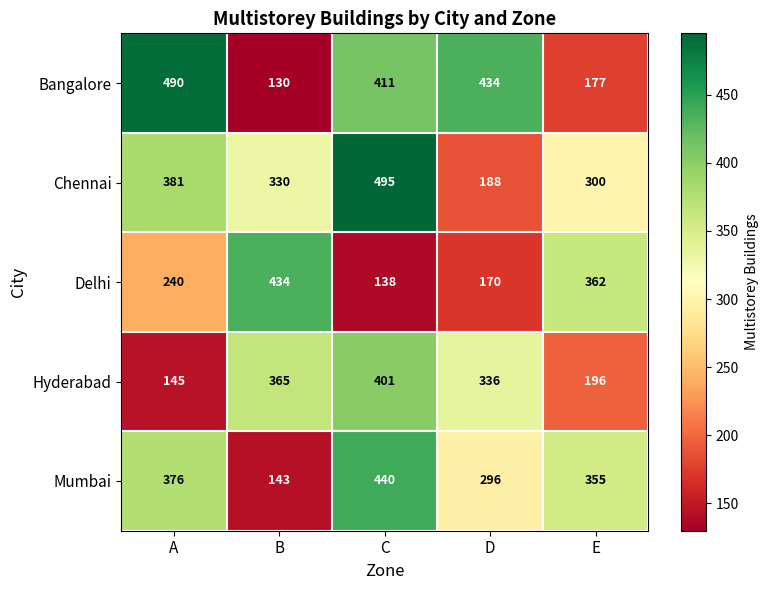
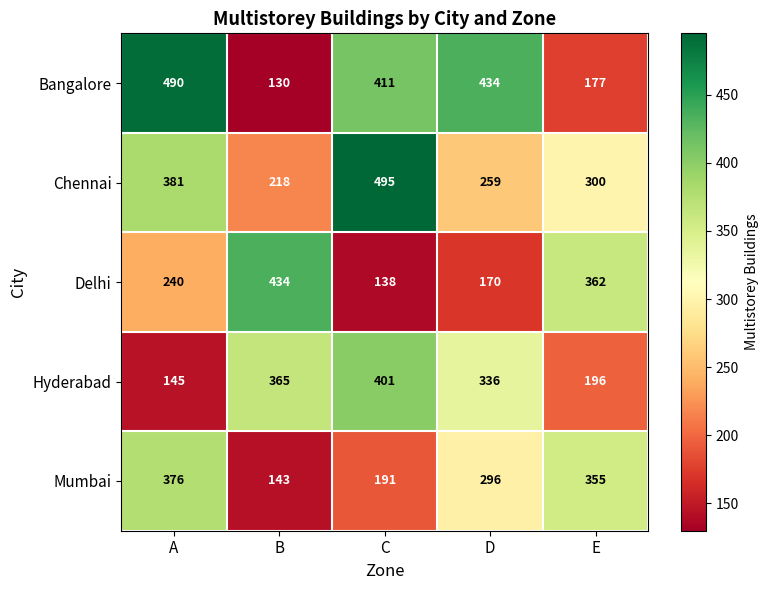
  {
    "Bangalore": {
      "A": 490,
      "B": 130,
      "C": 411,
      "D": 434,
      "E": 177
    },
    "Chennai": {
      "A": 381,
-     "B": 330,
+     "B": 218,
      "C": 495,
-     "D": 188,
+     "D": 259,
      "E": 300
    },
    "Delhi": {
      "A": 240,
      "B": 434,
      "C": 138,
      "D": 170,
      "E": 362
    },
    "Hyderabad": {
      "A": 145,
      "B": 365,
      "C": 401,
      "D": 336,
      "E": 196
    },
    "Mumbai": {
      "A": 376,
      "B": 143,
-     "C": 440,
+     "C": 191,
      "D": 296,
      "E": 355
    }
  }
